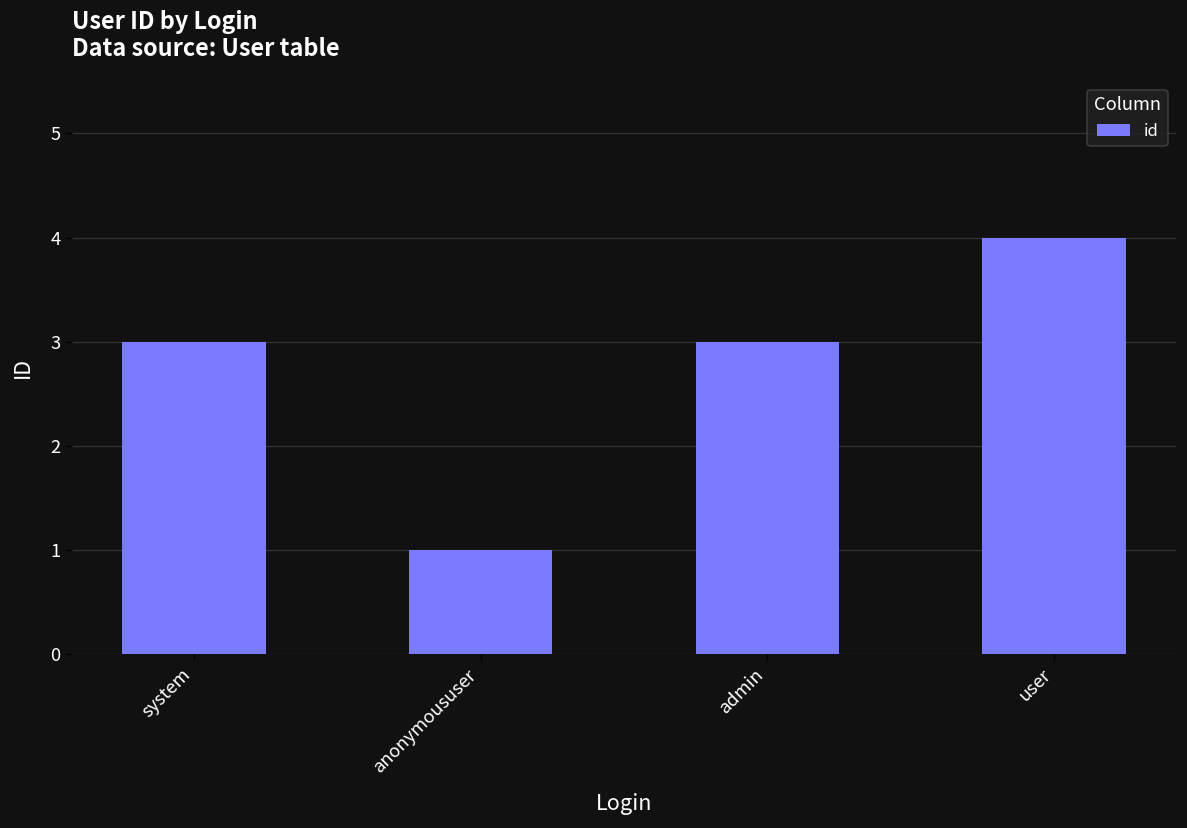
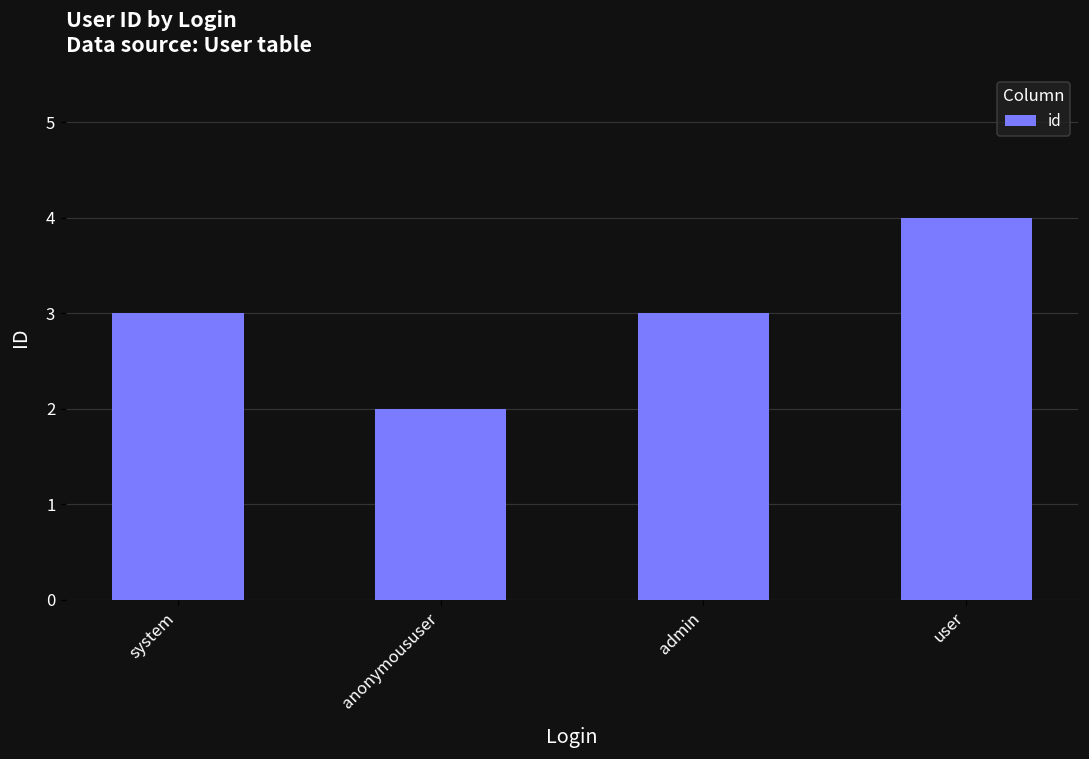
  {
    "system": 3,
-   "anonymoususer": 1,
+   "anonymoususer": 2,
    "admin": 3,
    "user": 4
  }
